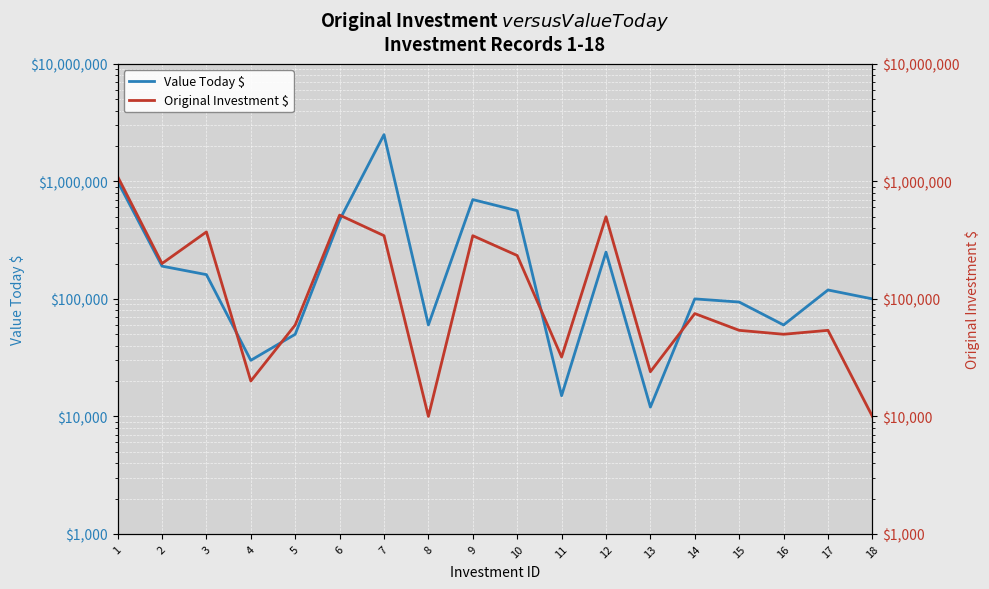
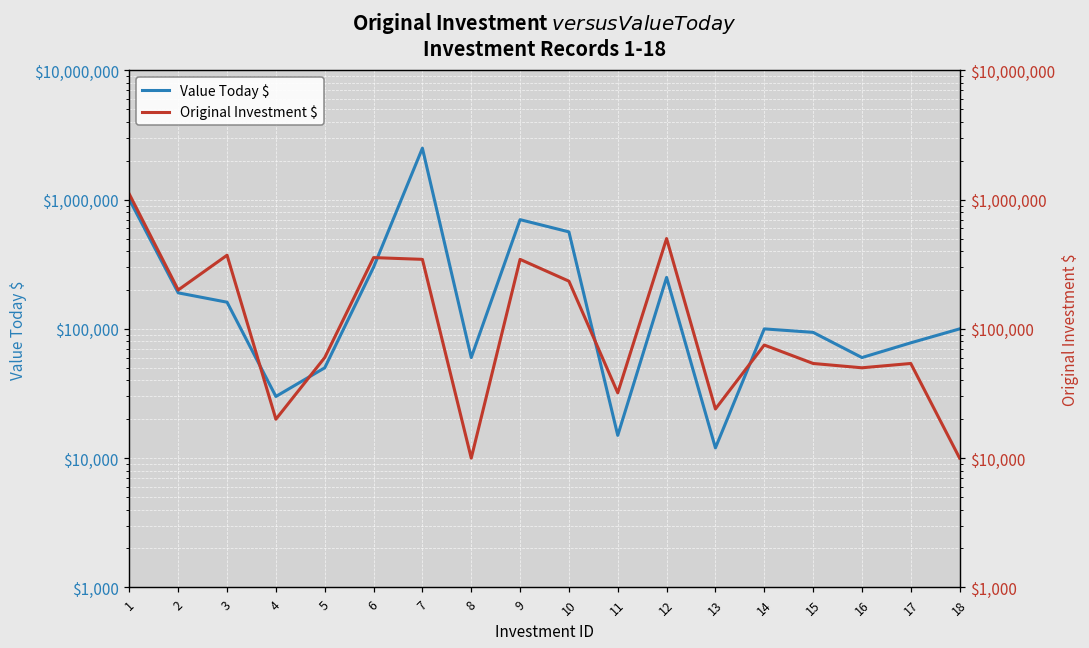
  {
    "Value Today $": {
      "1": "$1,000,000",
      "2": "$190,000",
      "3": "$160,000",
      "4": "$30,000",
      "5": "$50,000",
-     "6": "$470,000",
+     "6": "$300,000",
      "7": "$2,500,000",
      "8": "$60,000",
      "9": "$700,000",
      "10": "$600,000",
      "11": "$15,000",
      "12": "$250,000",
      "13": "$12,000",
      "14": "$100,000",
      "15": "$90,000",
      "16": "$60,000",
-     "17": "$120,000",
+     "17": "$80,000",
      "18": "$100,000"
    },
    "Original Investment $": {
      "1": "$1,100,000",
      "2": "$200,000",
      "3": "$370,000",
      "4": "$20,000",
      "5": "$60,000",
-     "6": "$500,000",
+     "6": "$360,000",
      "7": "$350,000",
      "8": "$10,000",
      "9": "$350,000",
      "10": "$230,000",
      "11": "$32,000",
      "12": "$500,000",
      "13": "$24,000",
      "14": "$80,000",
      "15": "$50,000",
      "16": "$50,000",
      "17": "$50,000",
      "18": "$10,000"
    }
  }
